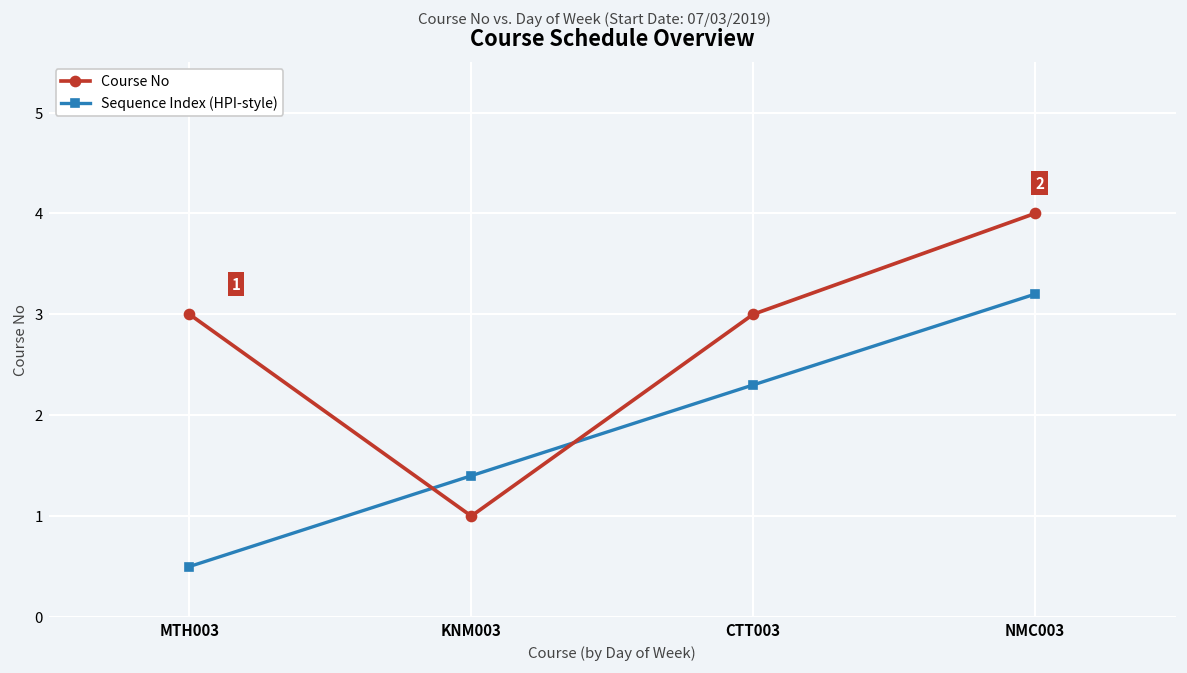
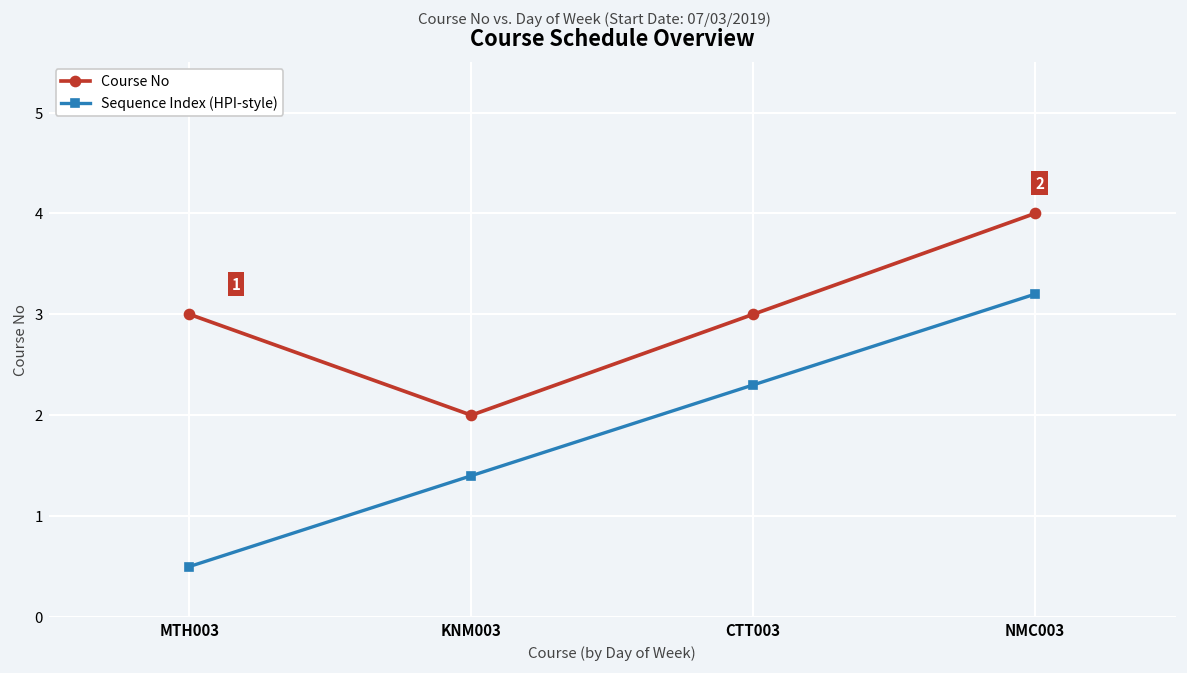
  {
    "Course No": {
      "MTH003": 3,
-     "KNM003": 1,
+     "KNM003": 2,
      "CTT003": 3
    },
    "Sequence Index (HPI-style)": {
      "MTH003": 0.5,
      "KNM003": 1.4,
      "CTT003": 2.3,
      "NMC003": 3.2
    }
  }
